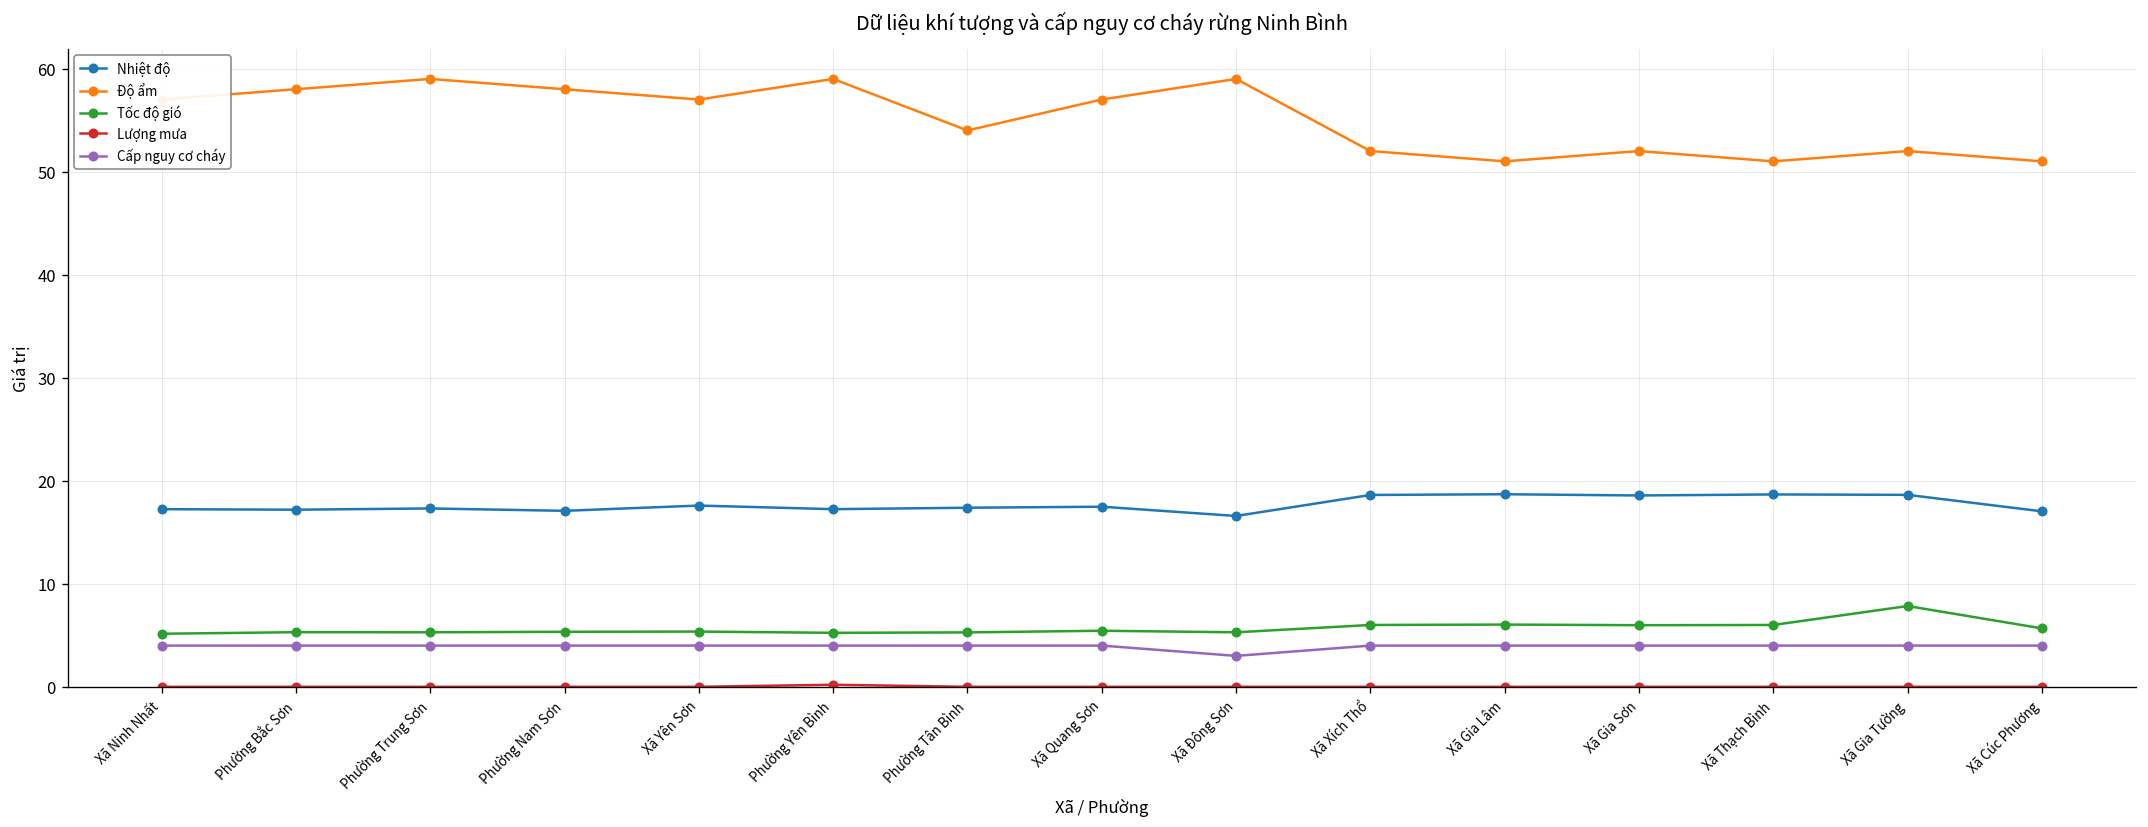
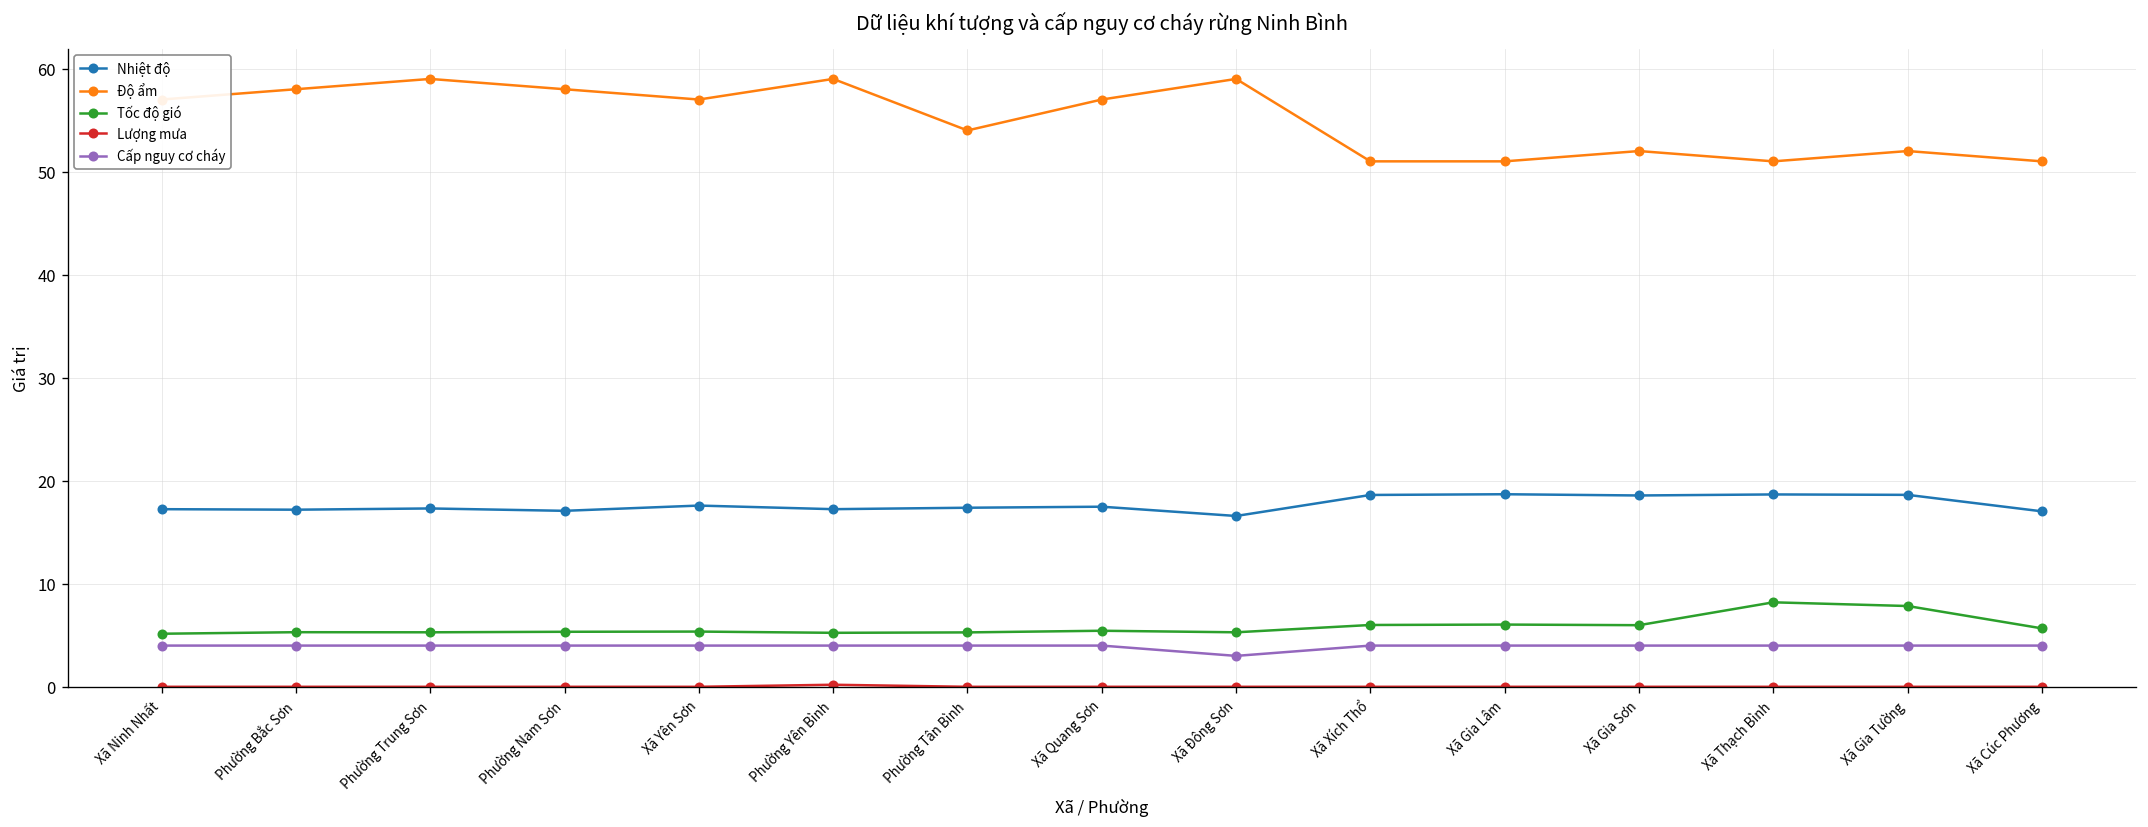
  {
    "Nhiệt độ": {
      "Xã Ninh Nhất": 17,
      "Phường Bắc Sơn": 17,
      "Phường Trung Sơn": 17,
      "Phường Nam Sơn": 17,
      "Xã Yên Sơn": 18,
      "Phường Yên Bình": 17,
      "Phường Tân Bình": 17,
      "Xã Quang Sơn": 17,
      "Xã Đông Sơn": 17,
      "Xã Xích Thổ": 19,
      "Xã Gia Lâm": 19,
      "Xã Gia Sơn": 19,
      "Xã Thạch Bình": 19,
      "Xã Gia Tường": 19,
      "Xã Cúc Phương": 17
    },
    "Độ ẩm": {
      "Phường Bắc Sơn": 58,
      "Phường Trung Sơn": 59,
      "Phường Nam Sơn": 58,
      "Xã Yên Sơn": 57,
      "Phường Yên Bình": 59,
      "Phường Tân Bình": 54,
      "Xã Quang Sơn": 57,
      "Xã Đông Sơn": 59,
-     "Xã Xích Thổ": 52,
+     "Xã Xích Thổ": 51,
      "Xã Gia Lâm": 51,
      "Xã Gia Sơn": 52,
      "Xã Thạch Bình": 51,
      "Xã Gia Tường": 52,
      "Xã Cúc Phương": 51
    },
    "Tốc độ gió": {
      "Xã Ninh Nhất": 5,
      "Phường Bắc Sơn": 5,
      "Phường Trung Sơn": 5,
      "Phường Nam Sơn": 5,
      "Xã Yên Sơn": 5,
      "Phường Yên Bình": 5,
      "Phường Tân Bình": 5,
      "Xã Quang Sơn": 5,
      "Xã Đông Sơn": 5,
      "Xã Xích Thổ": 6,
      "Xã Gia Lâm": 6,
      "Xã Gia Sơn": 6,
-     "Xã Thạch Bình": 6,
+     "Xã Thạch Bình": 8,
      "Xã Gia Tường": 8,
      "Xã Cúc Phương": 6
    },
    "Lượng mưa": {
      "Xã Ninh Nhất": 0,
      "Phường Bắc Sơn": 0,
      "Phường Trung Sơn": 0,
      "Phường Nam Sơn": 0,
      "Xã Yên Sơn": 0,
      "Phường Yên Bình": 0,
      "Phường Tân Bình": 0,
      "Xã Quang Sơn": 0,
      "Xã Đông Sơn": 0,
      "Xã Xích Thổ": 0,
      "Xã Gia Lâm": 0,
      "Xã Gia Sơn": 0,
      "Xã Thạch Bình": 0,
      "Xã Gia Tường": 0,
      "Xã Cúc Phương": 0
    },
    "Cấp nguy cơ cháy": {
      "Xã Ninh Nhất": 4,
      "Phường Bắc Sơn": 4,
      "Phường Trung Sơn": 4,
      "Phường Nam Sơn": 4,
      "Xã Yên Sơn": 4,
      "Phường Yên Bình": 4,
      "Phường Tân Bình": 4,
      "Xã Quang Sơn": 4,
      "Xã Đông Sơn": 3,
      "Xã Xích Thổ": 4,
      "Xã Gia Lâm": 4,
      "Xã Gia Sơn": 4,
      "Xã Thạch Bình": 4,
      "Xã Gia Tường": 4,
      "Xã Cúc Phương": 4
    }
  }
